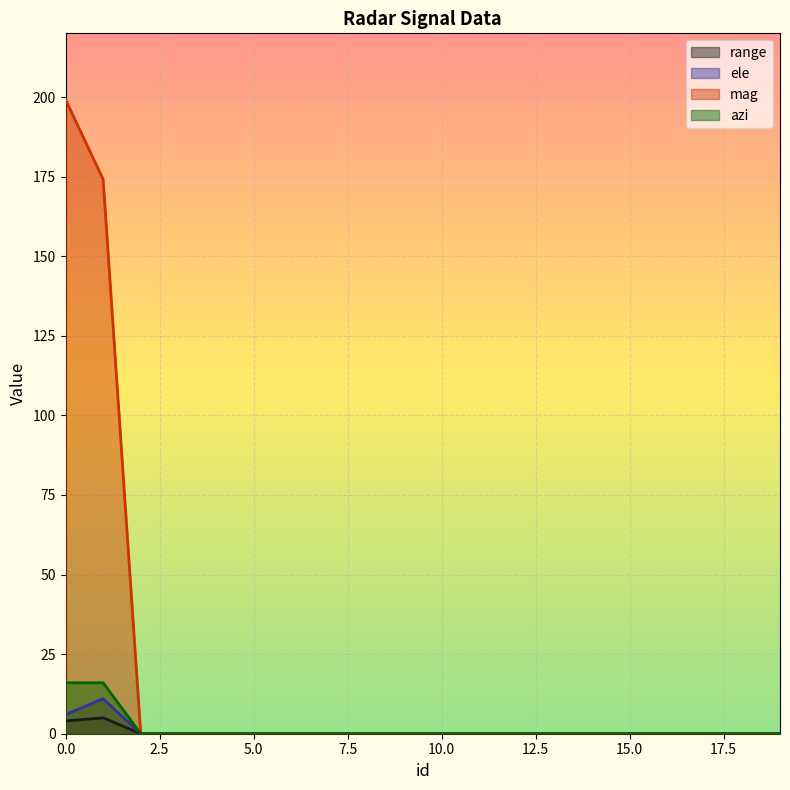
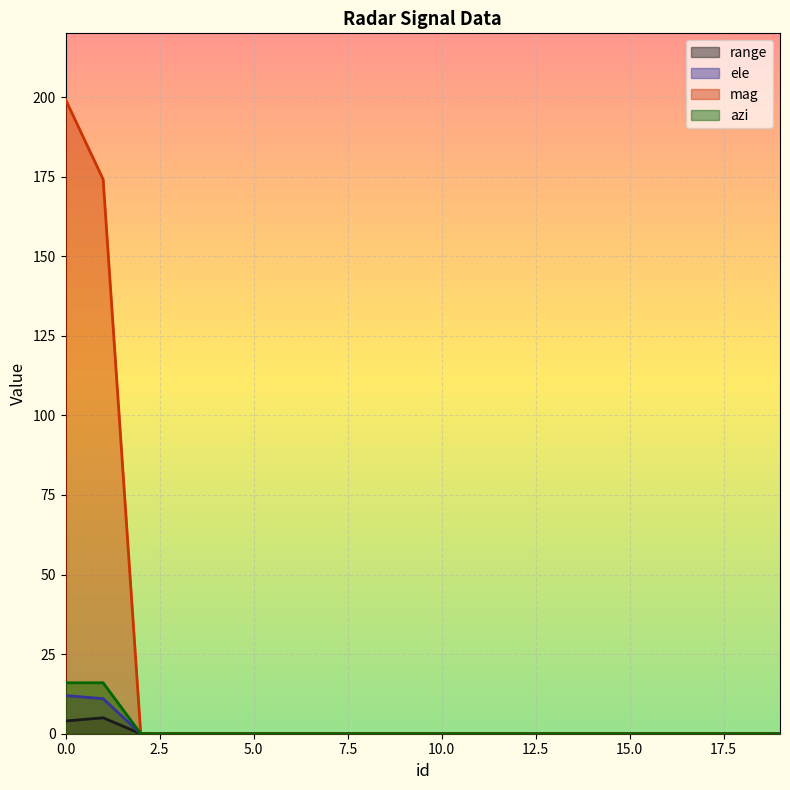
  {
    "ele": {
-     "0.0": 6
+     "0.0": 12
    },
    "mag": {
      "0.0": 199
    }
  }
